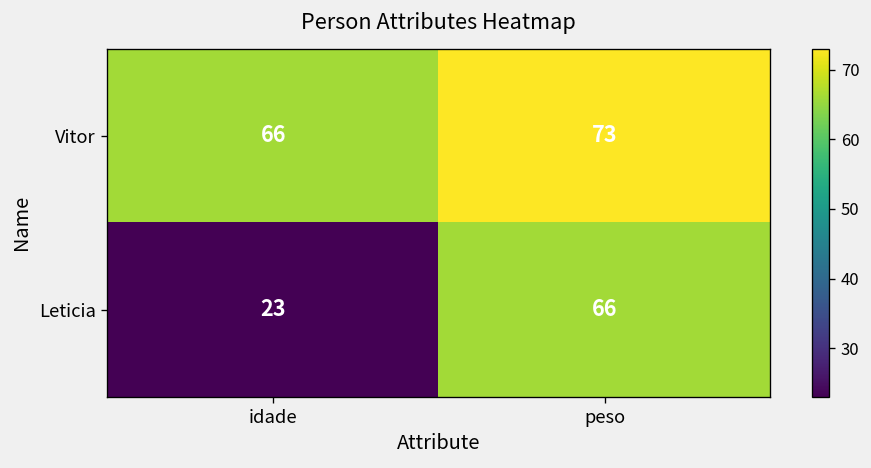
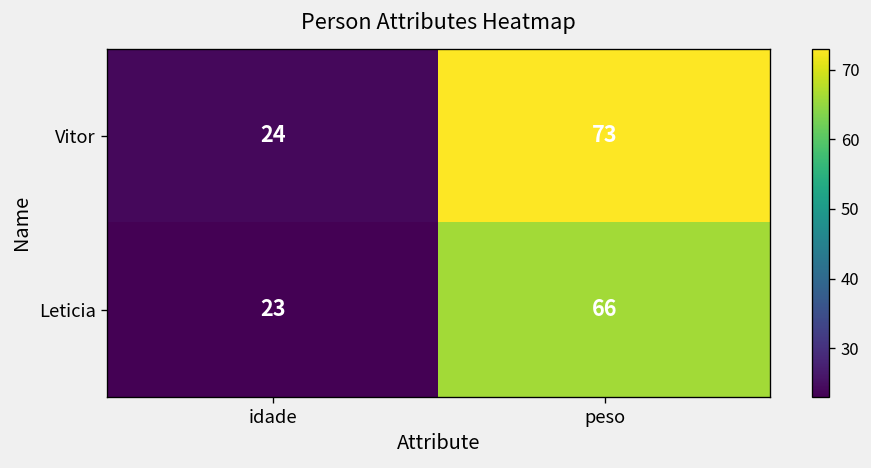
  {
    "Vitor": {
-     "idade": 66,
+     "idade": 24,
      "peso": 73
    },
    "Leticia": {
      "idade": 23,
      "peso": 66
    }
  }
